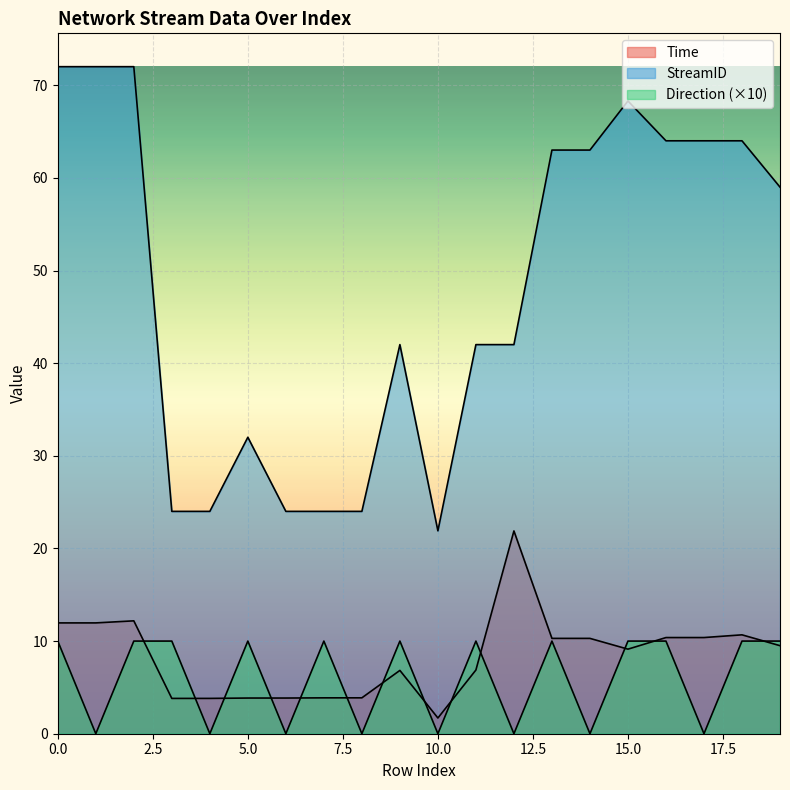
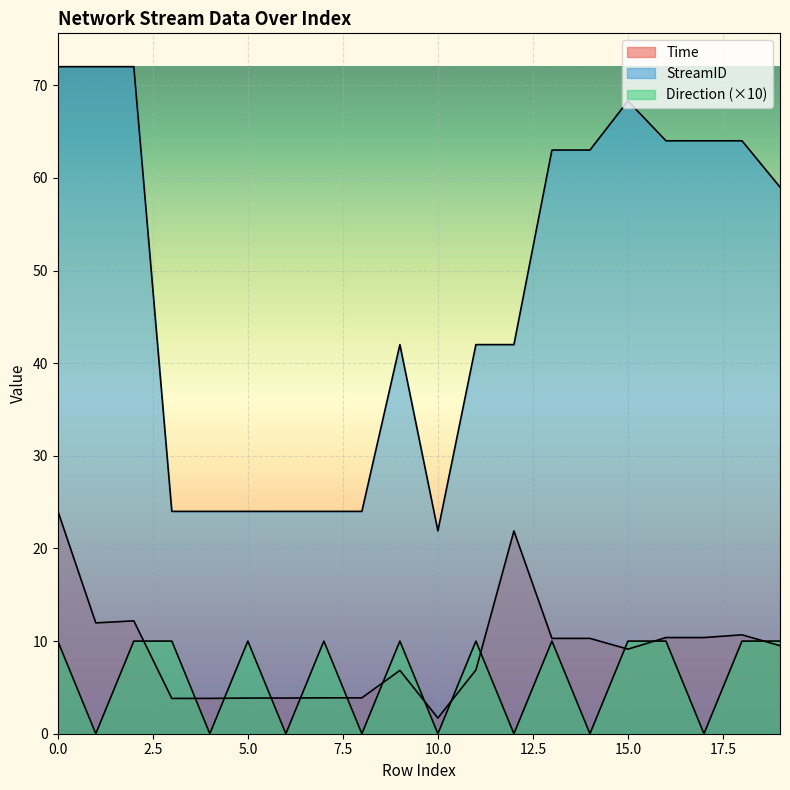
  {
    "Time": {
-     "0.0": 12,
+     "0.0": 24,
      "5.0": 4,
      "10.0": 2,
      "15.0": 9
    },
    "StreamID": {
      "0.0": 72,
-     "5.0": 32,
+     "5.0": 24,
      "10.0": 22
    },
    "Direction (×10)": {
      "0.0": 10,
      "5.0": 10,
      "10.0": 0,
      "15.0": 10
    }
  }
